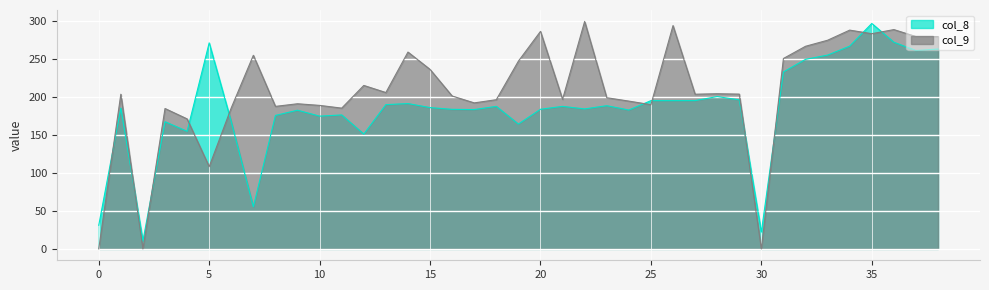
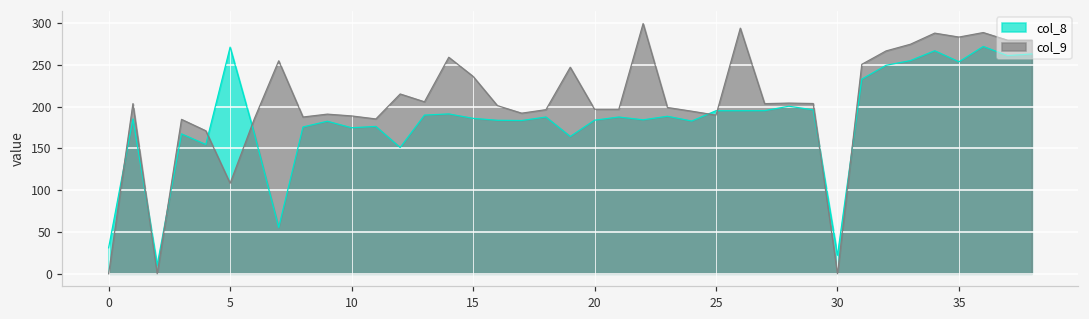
  {
    "col_8": {
      "0": 30,
      "5": 270,
      "10": 170,
      "15": 190,
      "20": 180,
      "25": 200,
      "30": 20,
-     "35": 300
+     "35": 250
    },
    "col_9": {
      "0": 0,
      "5": 110,
      "10": 190,
      "15": 240,
-     "20": 290,
+     "20": 200,
      "25": 190,
      "30": 0,
      "35": 280
    }
  }
